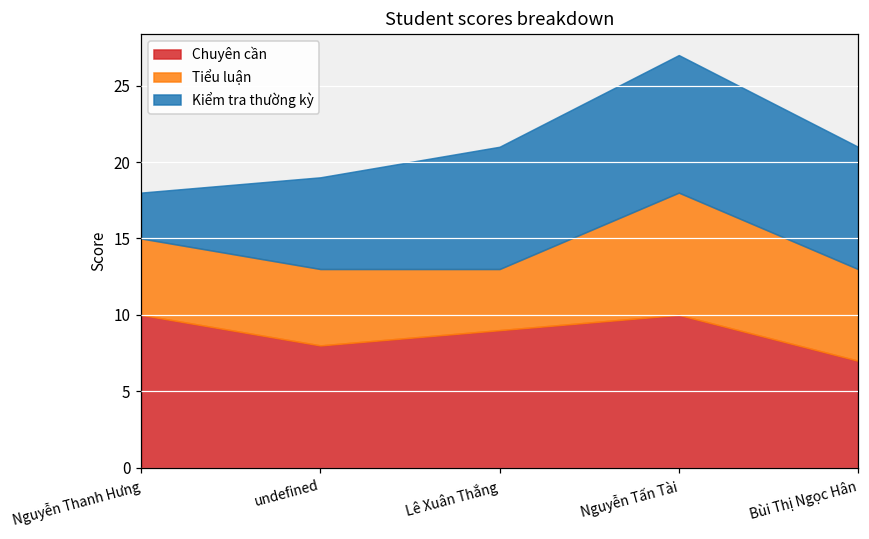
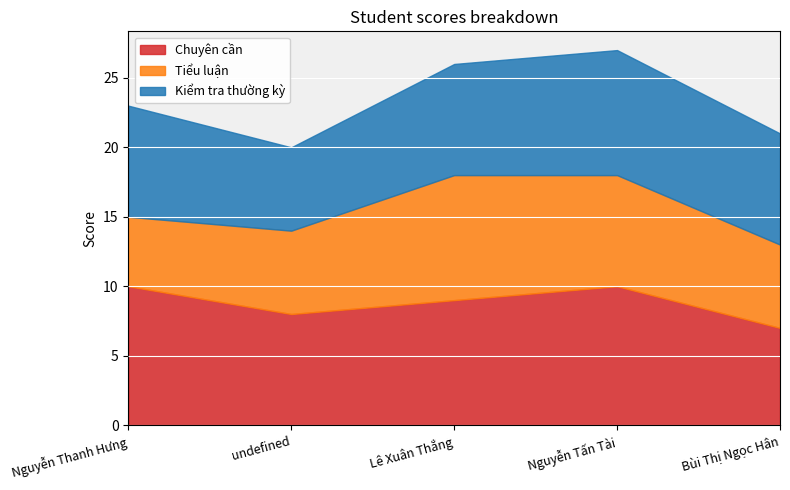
  {
    "Chuyên cần": {
      "Nguyễn Thanh Hưng": 10,
      "undefined": 8,
      "Lê Xuân Thắng": 9,
      "Nguyễn Tấn Tài": 10,
      "Bùi Thị Ngọc Hân": 7
    },
    "Tiểu luận": {
      "Nguyễn Thanh Hưng": 5,
-     "undefined": 5,
-     "Lê Xuân Thắng": 4,
+     "undefined": 6,
+     "Lê Xuân Thắng": 9,
      "Nguyễn Tấn Tài": 8,
      "Bùi Thị Ngọc Hân": 6
    },
    "Kiểm tra thường kỳ": {
-     "Nguyễn Thanh Hưng": 3,
+     "Nguyễn Thanh Hưng": 8,
      "undefined": 6,
      "Lê Xuân Thắng": 8,
      "Nguyễn Tấn Tài": 9,
      "Bùi Thị Ngọc Hân": 8
    }
  }
